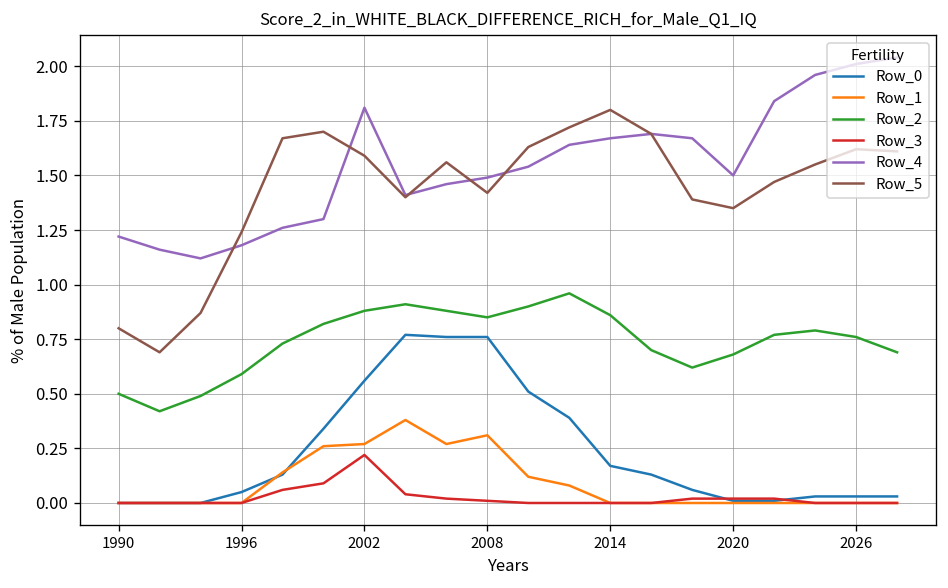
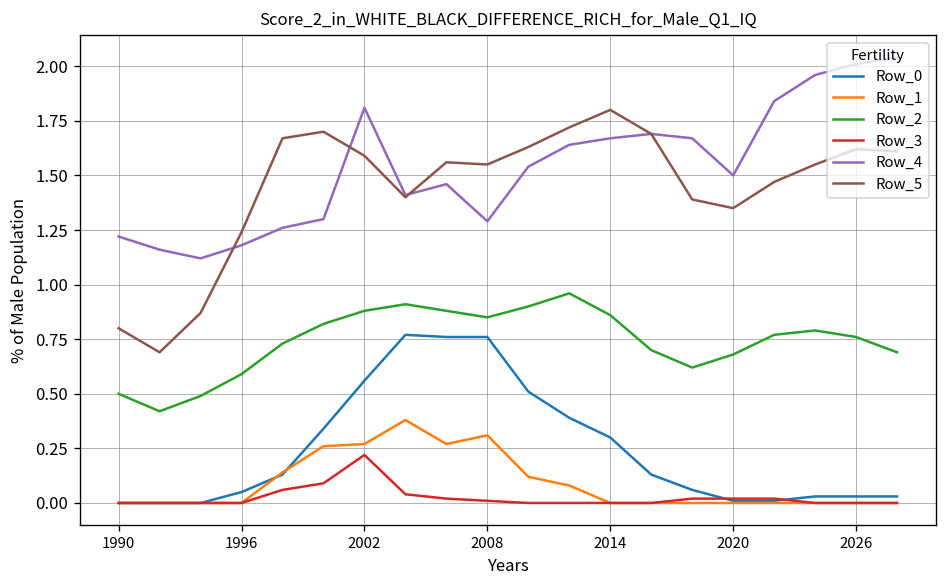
  {
    "Row_0": {
      "1996": 0.05,
      "2002": 0.56,
      "2008": 0.76,
-     "2014": 0.17,
+     "2014": 0.30,
      "2026": 0.03
    },
    "Row_1": {
      "2002": 0.27,
      "2008": 0.31
    },
    "Row_2": {
      "1990": 0.50,
      "1996": 0.59,
      "2002": 0.88,
      "2008": 0.85,
      "2014": 0.86,
      "2020": 0.68,
      "2026": 0.76
    },
    "Row_3": {
      "2002": 0.22,
      "2008": 0.01
    },
    "Row_4": {
      "1990": 1.22,
      "1996": 1.18,
      "2002": 1.81,
-     "2008": 1.49,
+     "2008": 1.29,
      "2014": 1.67,
      "2020": 1.50
    },
    "Row_5": {
      "1990": 0.80,
      "1996": 1.24,
      "2002": 1.59,
-     "2008": 1.42,
+     "2008": 1.55,
      "2014": 1.80,
      "2020": 1.35
    }
  }
